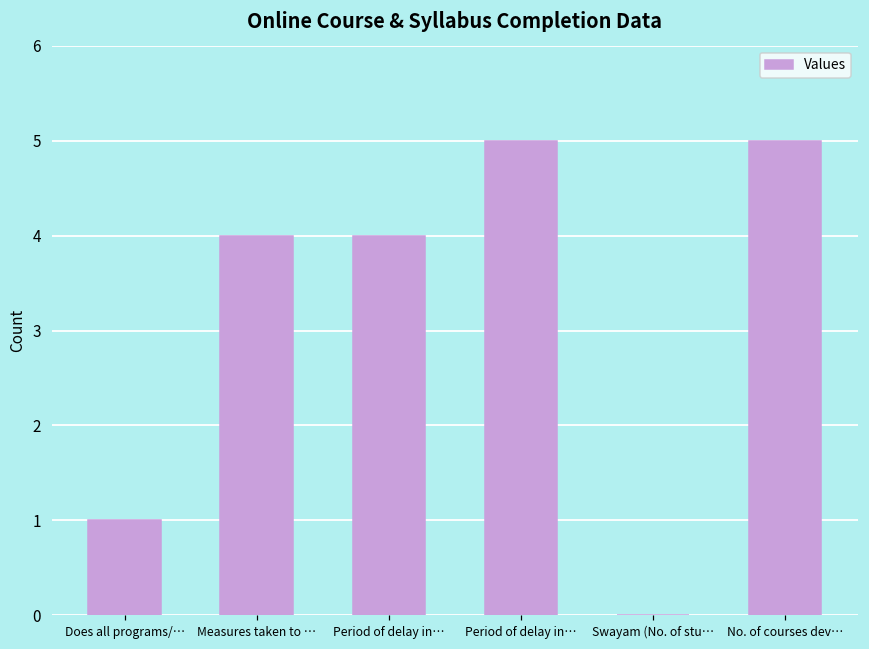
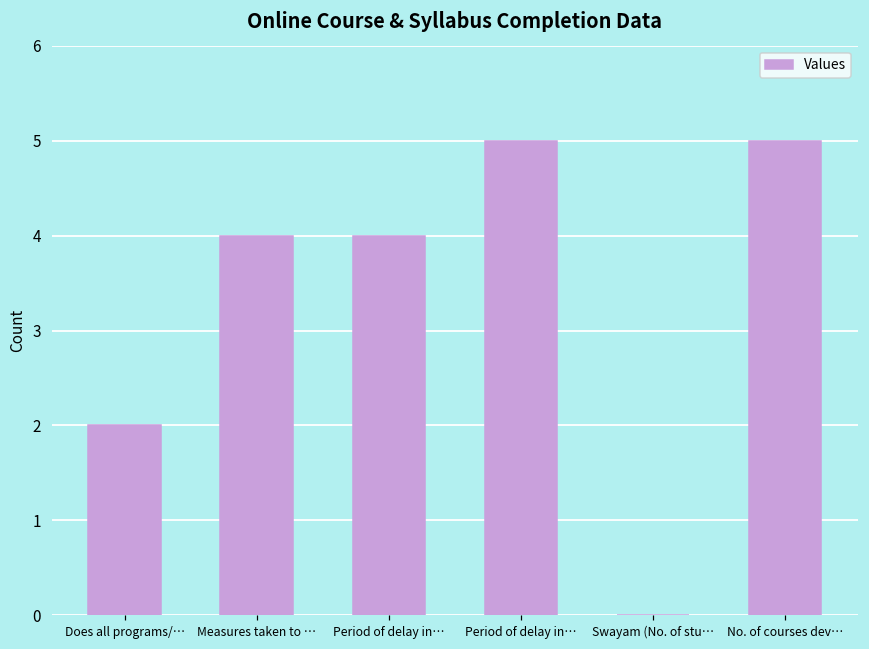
  {
-   "Does all programs/…": 1,
+   "Does all programs/…": 2,
    "Measures taken to …": 4,
    "Swayam (No. of stu…": 0,
    "No. of courses dev…": 5
  }
